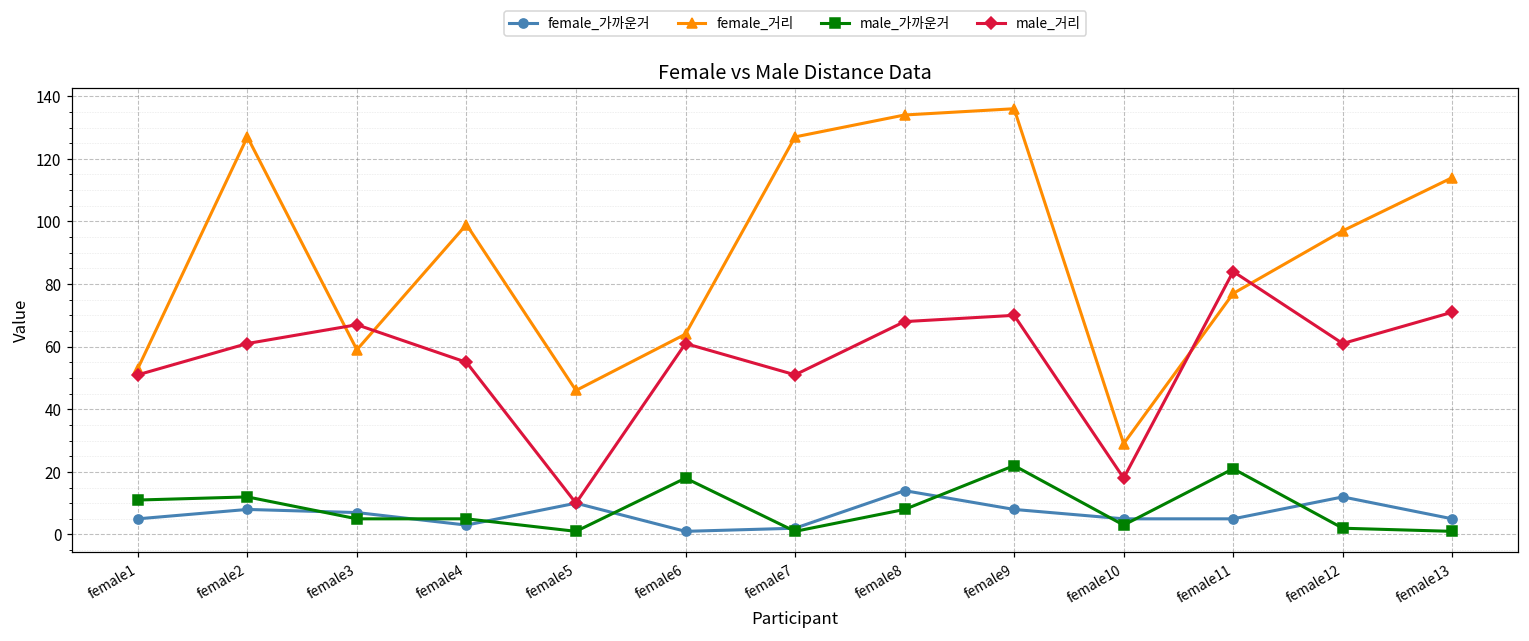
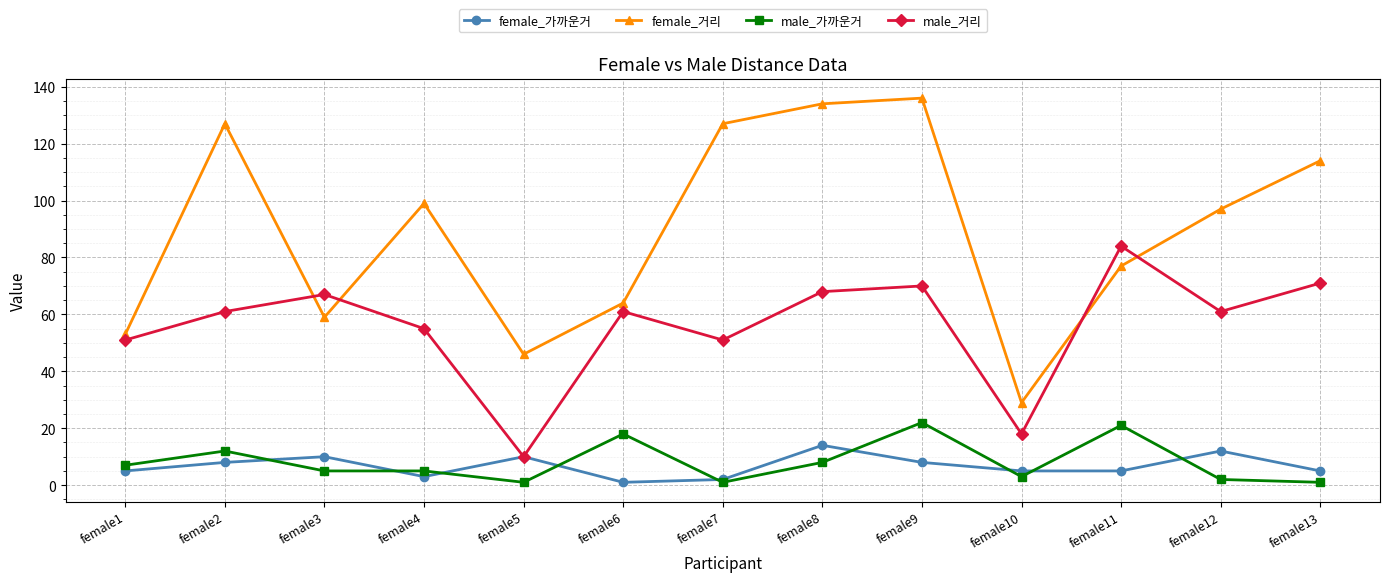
  {
    "female_가까운거": {
      "female1": 5,
      "female2": 8,
-     "female3": 7,
+     "female3": 10,
      "female4": 3,
      "female6": 1,
      "female7": 2,
      "female8": 14,
      "female9": 8,
      "female10": 5,
      "female11": 5,
      "female12": 12,
      "female13": 5
    },
    "female_거리": {
      "female1": 53,
      "female2": 127,
      "female3": 59,
      "female4": 99,
      "female5": 46,
      "female6": 64,
      "female7": 127,
      "female8": 134,
      "female9": 136,
      "female10": 29,
      "female11": 77,
      "female12": 97,
      "female13": 114
    },
    "male_가까운거": {
-     "female1": 11,
+     "female1": 7,
      "female2": 12,
      "female3": 5,
      "female4": 5,
      "female5": 1,
      "female6": 18,
      "female7": 1,
      "female8": 8,
      "female9": 22,
      "female10": 3,
      "female11": 21,
      "female12": 2,
      "female13": 1
    },
    "male_거리": {
      "female1": 51,
      "female2": 61,
      "female3": 67,
      "female4": 55,
      "female6": 61,
      "female7": 51,
      "female8": 68,
      "female9": 70,
      "female10": 18,
      "female11": 84,
      "female12": 61,
      "female13": 71
    }
  }
